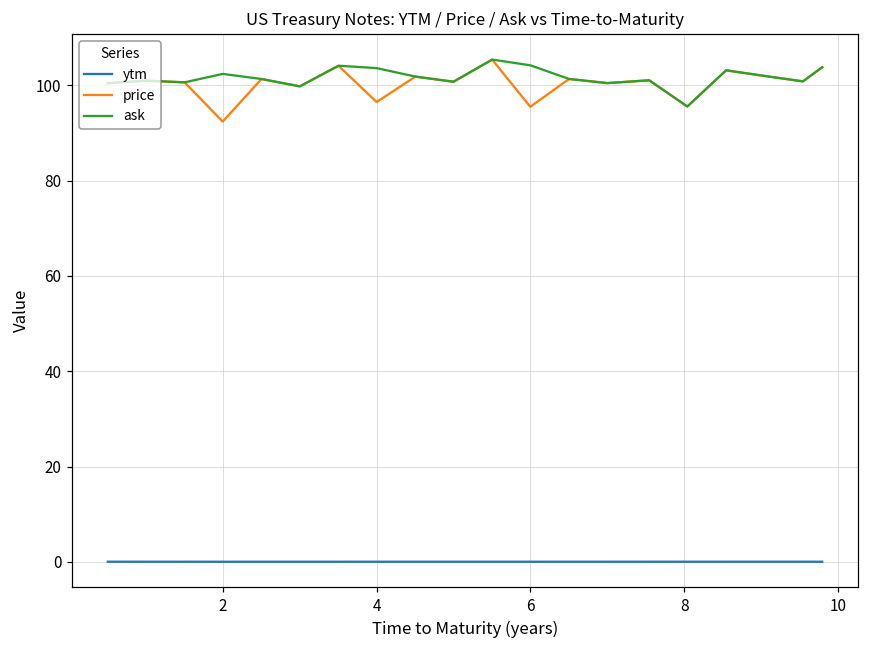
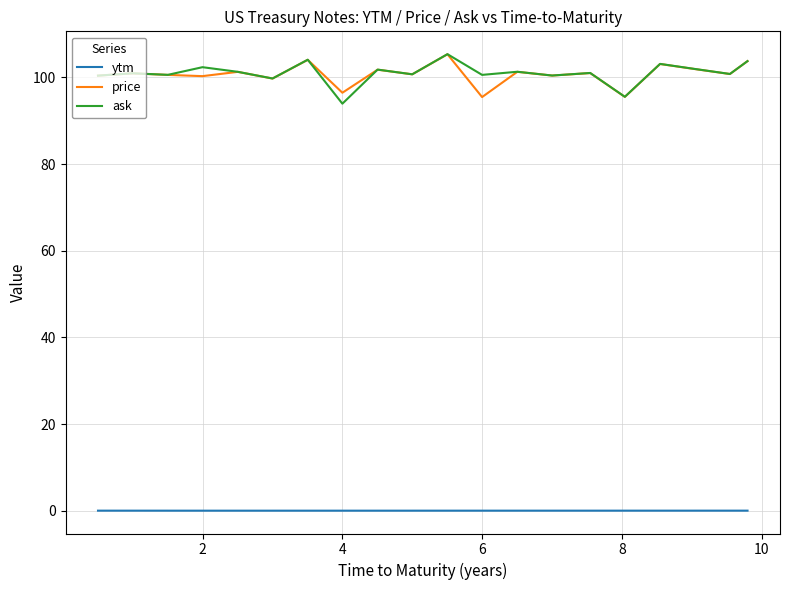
  {
    "ytm": {
      "2": 0,
      "4": 0,
      "6": 0
    },
    "price": {
-     "2": 92,
+     "2": 100,
      "4": 96,
      "6": 95
    },
    "ask": {
      "2": 102,
-     "4": 104,
-     "6": 104
+     "4": 94,
+     "6": 101
    }
  }
